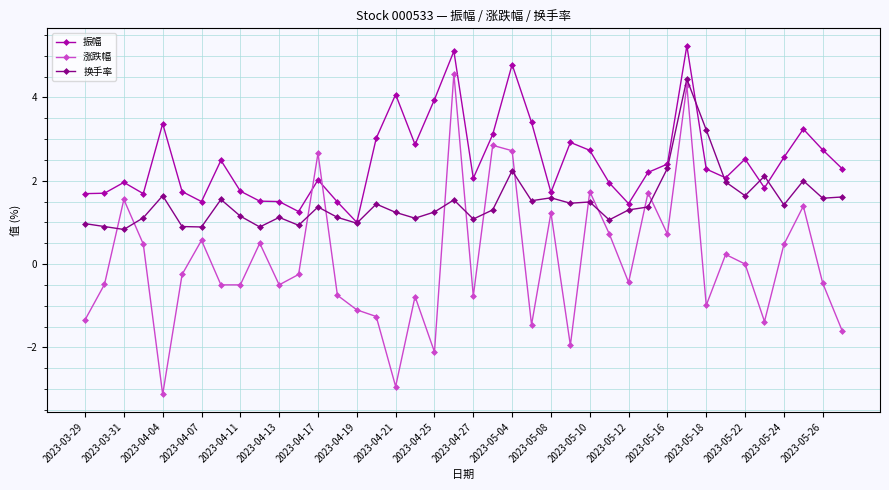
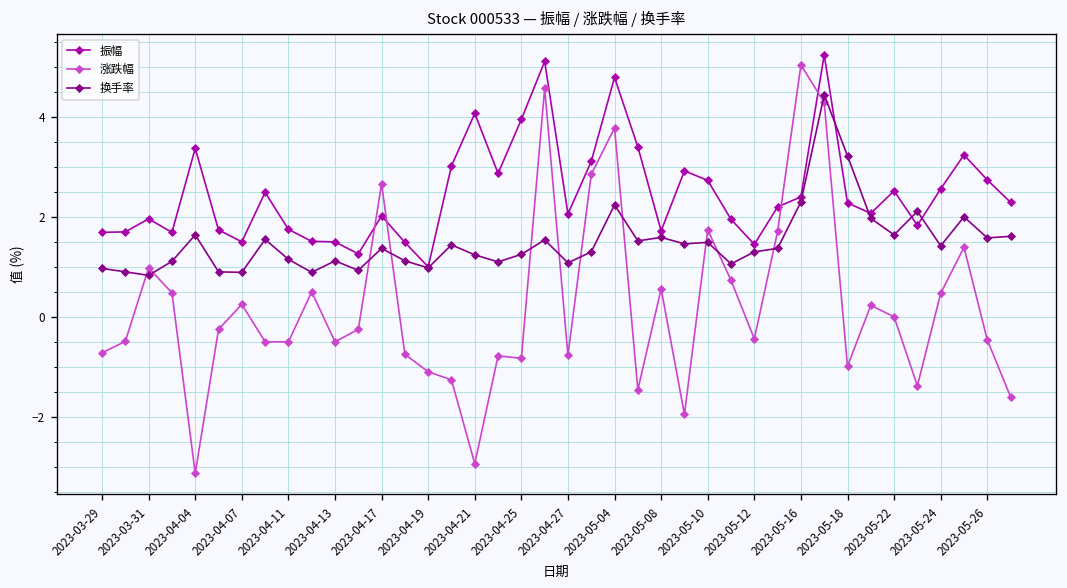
  {
    "涨跌幅": {
-     "2023-03-29": -1.3,
-     "2023-03-31": 1.6,
+     "2023-03-29": -0.7,
+     "2023-03-31": 1.0,
      "2023-04-04": -3.1,
-     "2023-04-07": 0.6,
+     "2023-04-07": 0.3,
      "2023-04-11": -0.5,
      "2023-04-13": -0.5,
      "2023-04-17": 2.7,
      "2023-04-19": -1.1,
      "2023-04-21": -2.9,
-     "2023-04-25": -2.1,
+     "2023-04-25": -0.8,
      "2023-04-27": -0.8,
-     "2023-05-04": 2.7,
-     "2023-05-08": 1.2,
+     "2023-05-04": 3.8,
+     "2023-05-08": 0.6,
      "2023-05-10": 1.7,
      "2023-05-12": -0.4,
-     "2023-05-16": 0.7,
+     "2023-05-16": 5.0,
      "2023-05-18": -1.0,
      "2023-05-22": 0.0,
      "2023-05-24": 0.5,
      "2023-05-26": -0.5
    }
  }
